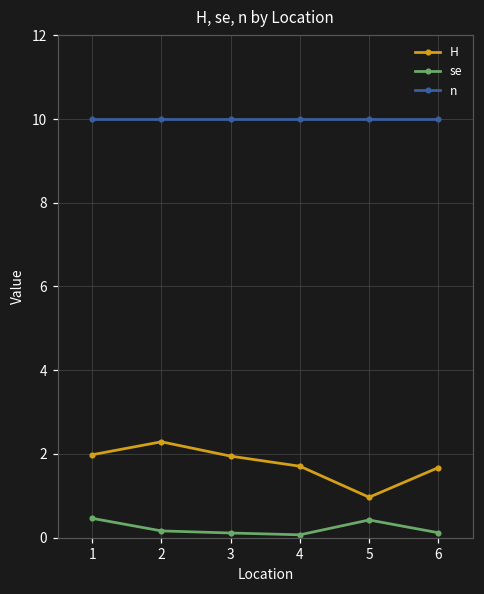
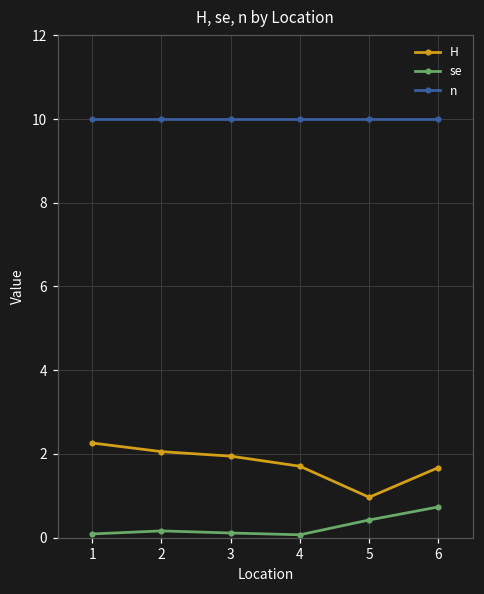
  {
    "H": {
-     "1": 2.0,
-     "2": 2.3,
+     "1": 2.3,
+     "2": 2.1,
      "3": 1.9,
      "4": 1.7,
      "5": 1.0,
      "6": 1.7
    },
    "se": {
-     "1": 0.5,
+     "1": 0.1,
      "2": 0.2,
      "3": 0.1,
      "4": 0.1,
      "5": 0.4,
-     "6": 0.1
+     "6": 0.7
    },
    "n": {
      "1": 10.0,
      "2": 10.0,
      "3": 10.0,
      "4": 10.0,
      "5": 10.0,
      "6": 10.0
    }
  }
